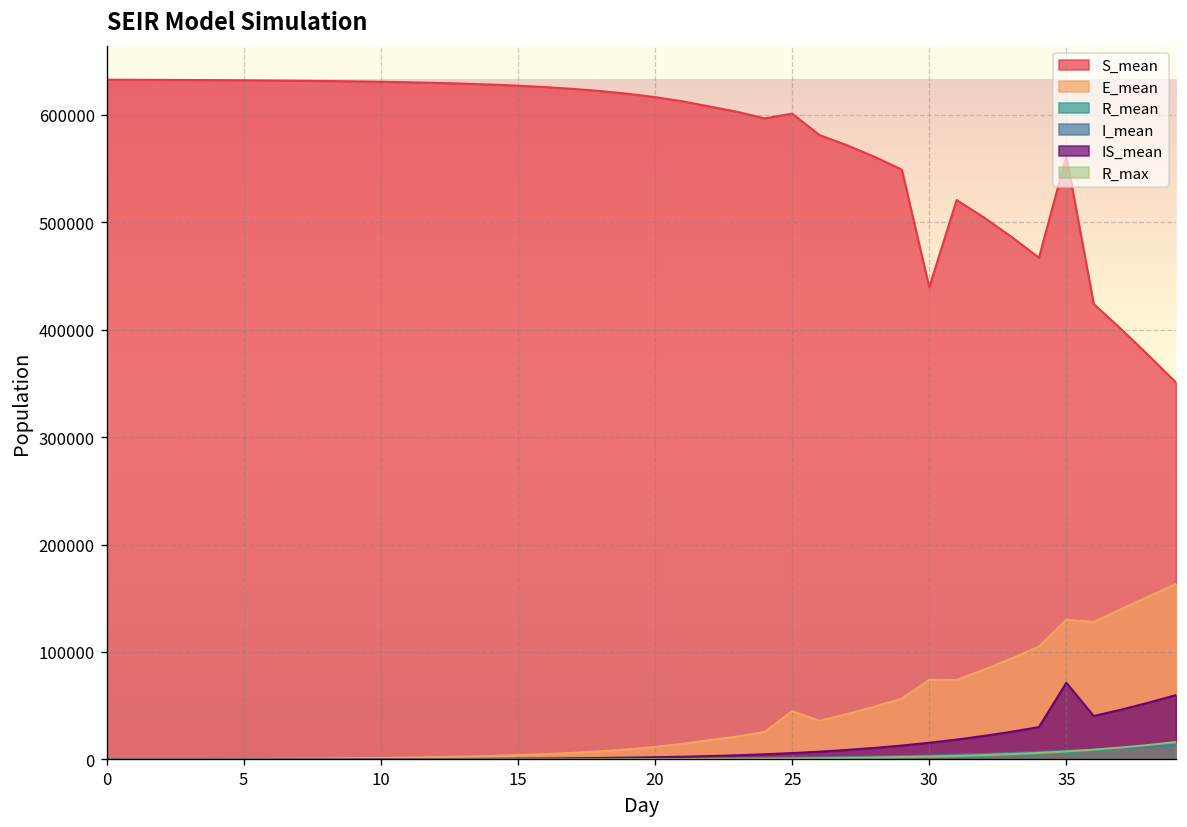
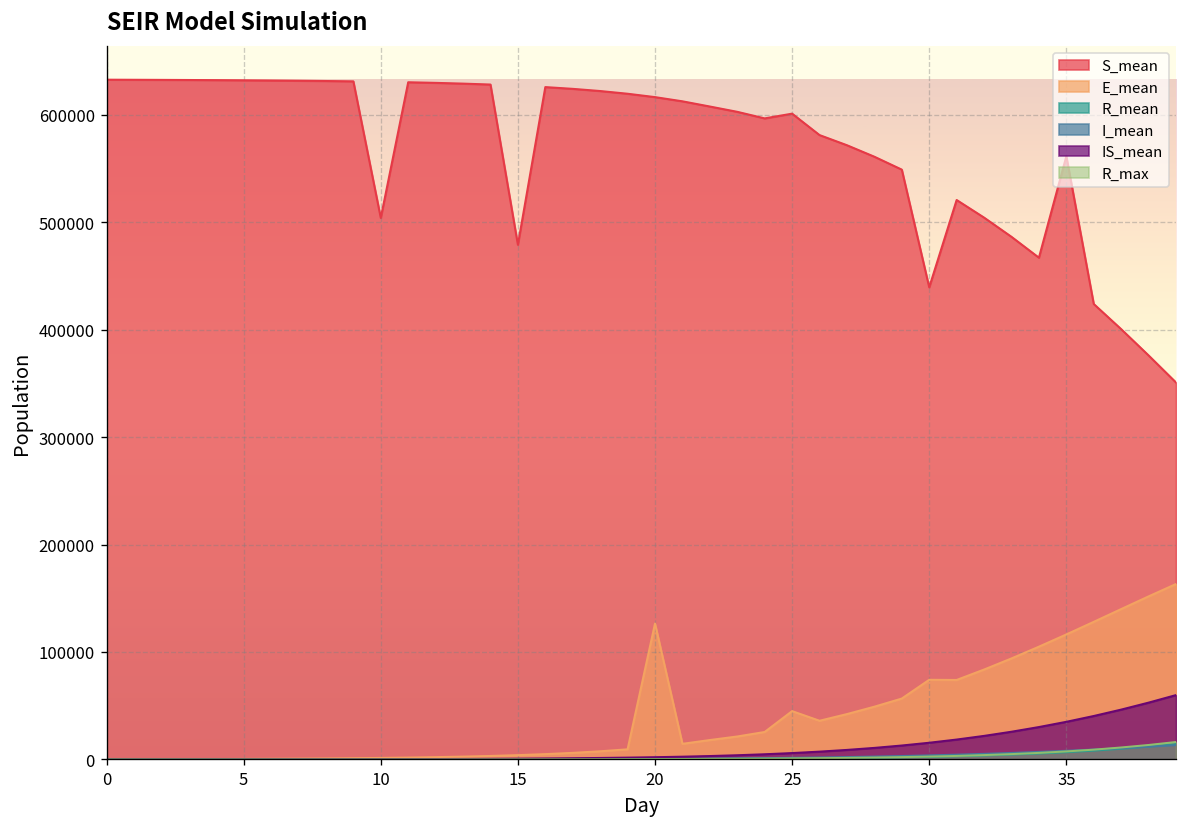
  {
    "S_mean": {
      "0": 630000,
      "5": 630000,
-     "10": 630000,
-     "15": 630000,
+     "10": 500000,
+     "15": 480000,
      "20": 620000,
      "25": 600000,
      "30": 440000
    },
    "E_mean": {
      "15": 0,
-     "20": 10000,
+     "20": 130000,
      "25": 50000,
      "30": 70000,
-     "35": 130000
+     "35": 120000
    },
    "IS_mean": {
      "25": 10000,
      "30": 20000,
-     "35": 70000
+     "35": 40000
    }
  }
